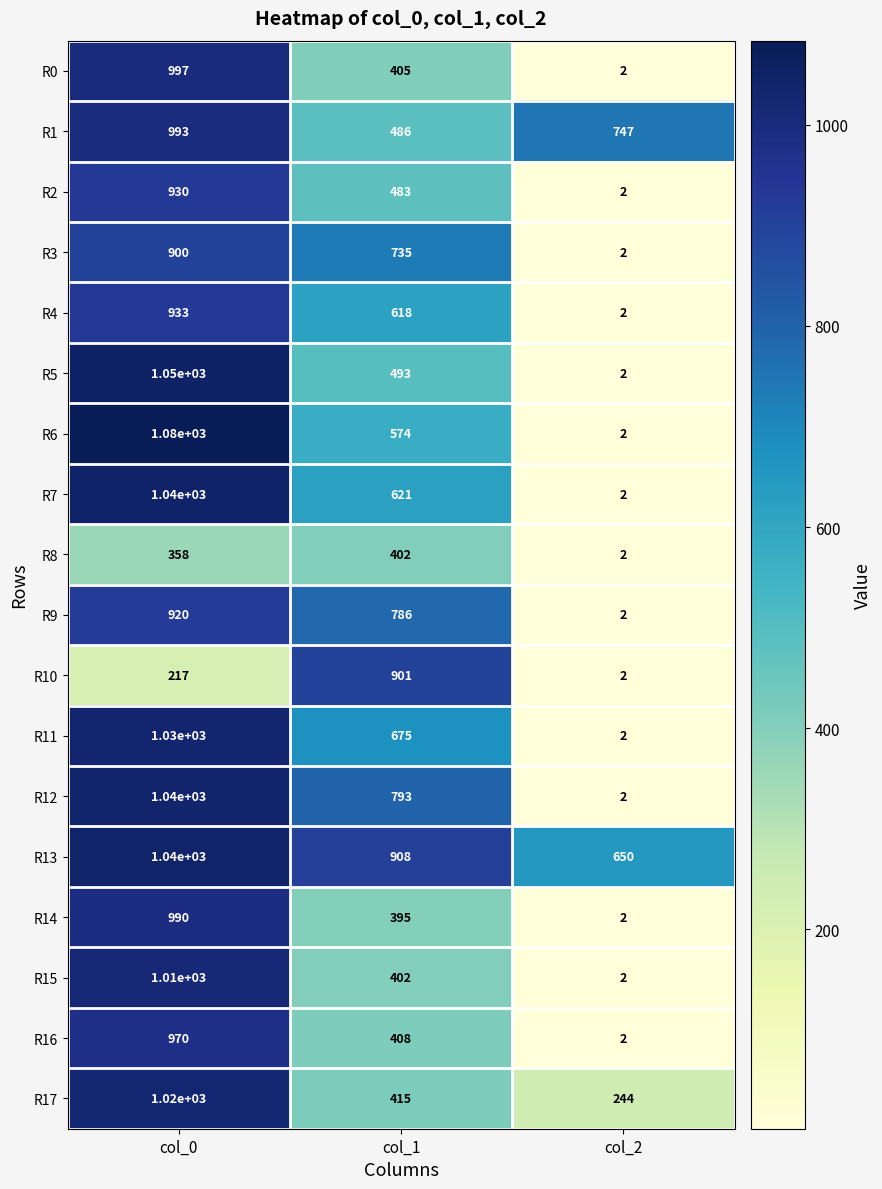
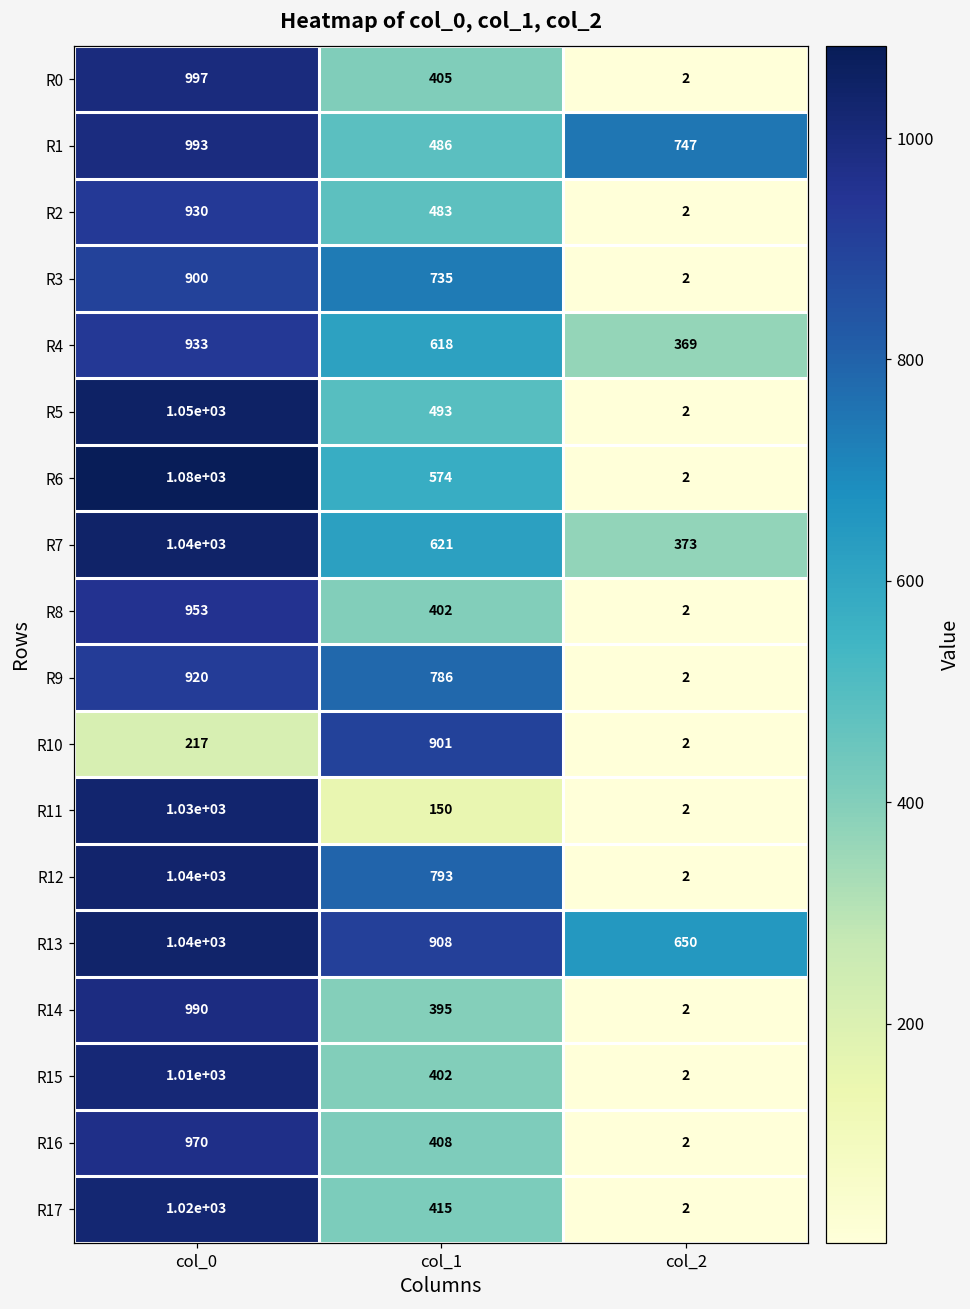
  {
    "R0": {
      "col_0": "997",
      "col_1": "405",
      "col_2": "2"
    },
    "R1": {
      "col_0": "993",
      "col_1": "486",
      "col_2": "747"
    },
    "R2": {
      "col_0": "930",
      "col_1": "483",
      "col_2": "2"
    },
    "R3": {
      "col_0": "900",
      "col_1": "735",
      "col_2": "2"
    },
    "R4": {
      "col_0": "933",
      "col_1": "618",
-     "col_2": "2"
+     "col_2": "369"
    },
    "R5": {
      "col_0": "1.05e+03",
      "col_1": "493",
      "col_2": "2"
    },
    "R6": {
      "col_0": "1.08e+03",
      "col_1": "574",
      "col_2": "2"
    },
    "R7": {
      "col_0": "1.04e+03",
      "col_1": "621",
-     "col_2": "2"
+     "col_2": "373"
    },
    "R8": {
-     "col_0": "358",
+     "col_0": "953",
      "col_1": "402",
      "col_2": "2"
    },
    "R9": {
      "col_0": "920",
      "col_1": "786",
      "col_2": "2"
    },
    "R10": {
      "col_0": "217",
      "col_1": "901",
      "col_2": "2"
    },
    "R11": {
      "col_0": "1.03e+03",
-     "col_1": "675",
+     "col_1": "150",
      "col_2": "2"
    },
    "R12": {
      "col_0": "1.04e+03",
      "col_1": "793",
      "col_2": "2"
    },
    "R13": {
      "col_0": "1.04e+03",
      "col_1": "908",
      "col_2": "650"
    },
    "R14": {
      "col_0": "990",
      "col_1": "395",
      "col_2": "2"
    },
    "R15": {
      "col_0": "1.01e+03",
      "col_1": "402",
      "col_2": "2"
    },
    "R16": {
      "col_0": "970",
      "col_1": "408",
      "col_2": "2"
    },
    "R17": {
      "col_0": "1.02e+03",
      "col_1": "415",
-     "col_2": "244"
+     "col_2": "2"
    }
  }
